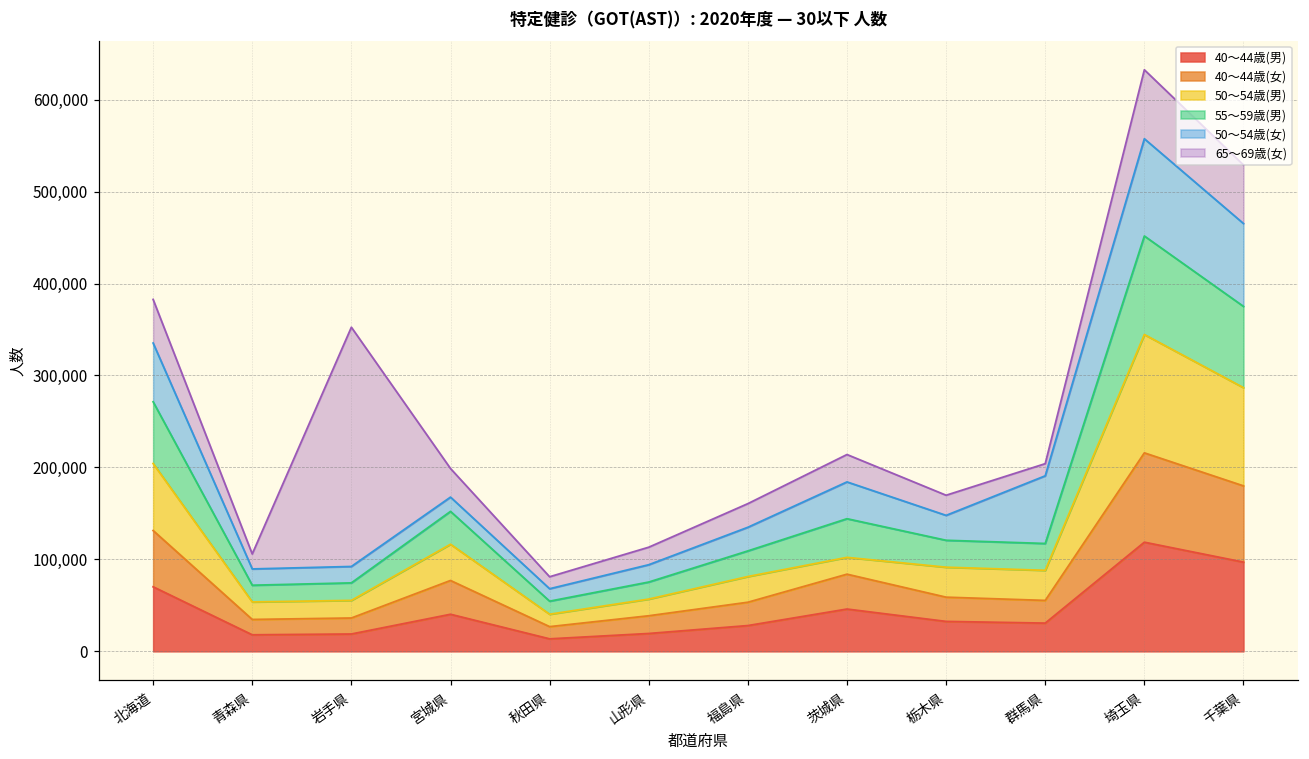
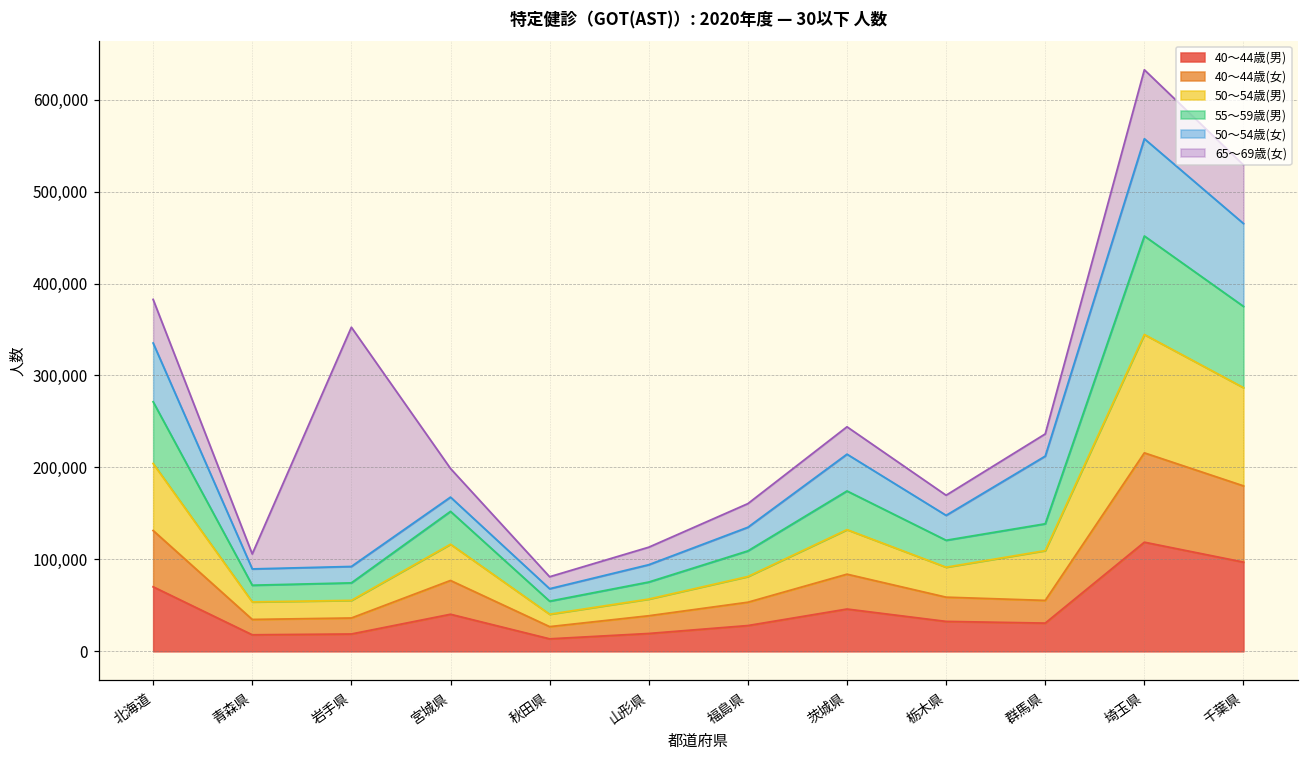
  {
    "50～54歳(男)": {
      "北海道": "70,000",
      "青森県": "20,000",
      "岩手県": "20,000",
      "宮城県": "40,000",
      "秋田県": "10,000",
      "山形県": "20,000",
      "福島県": "30,000",
-     "茨城県": "20,000",
+     "茨城県": "50,000",
      "栃木県": "30,000",
-     "群馬県": "30,000",
+     "群馬県": "50,000",
      "埼玉県": "130,000",
      "千葉県": "110,000"
    },
    "55～59歳(男)": {
      "北海道": "70,000",
      "青森県": "20,000",
      "岩手県": "20,000",
      "宮城県": "40,000",
      "秋田県": "10,000",
      "山形県": "20,000",
      "福島県": "30,000",
      "茨城県": "40,000",
      "栃木県": "30,000",
      "群馬県": "30,000",
      "埼玉県": "110,000",
      "千葉県": "90,000"
    },
    "50～54歳(女)": {
      "北海道": "60,000",
      "青森県": "20,000",
      "岩手県": "20,000",
      "宮城県": "20,000",
      "秋田県": "10,000",
      "山形県": "20,000",
      "福島県": "30,000",
      "茨城県": "40,000",
      "栃木県": "30,000",
      "群馬県": "70,000",
      "埼玉県": "110,000",
      "千葉県": "90,000"
    },
    "65～69歳(女)": {
      "北海道": "50,000",
      "青森県": "20,000",
      "岩手県": "260,000",
      "宮城県": "30,000",
      "秋田県": "10,000",
      "山形県": "20,000",
      "福島県": "30,000",
      "茨城県": "30,000",
      "栃木県": "20,000",
-     "群馬県": "10,000",
+     "群馬県": "20,000",
      "埼玉県": "80,000",
      "千葉県": "60,000"
    }
  }
